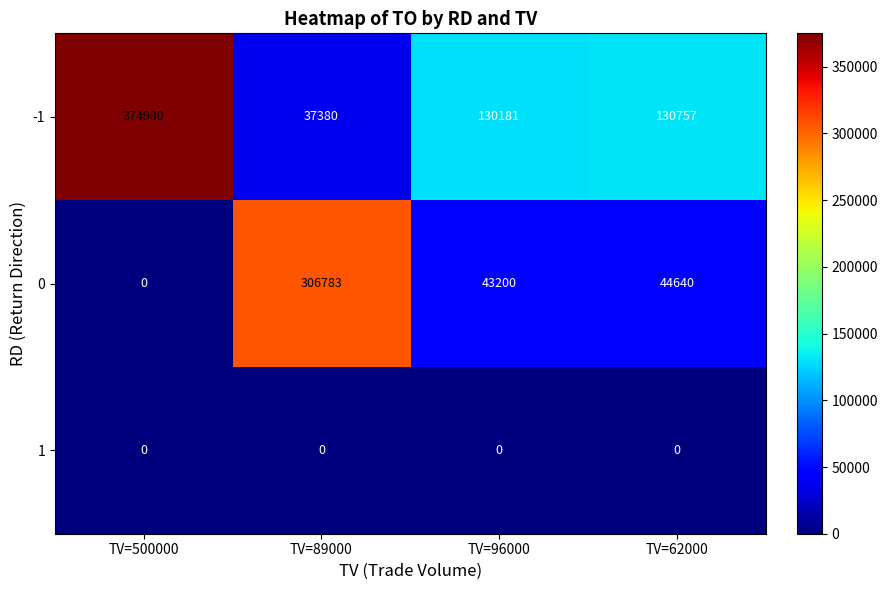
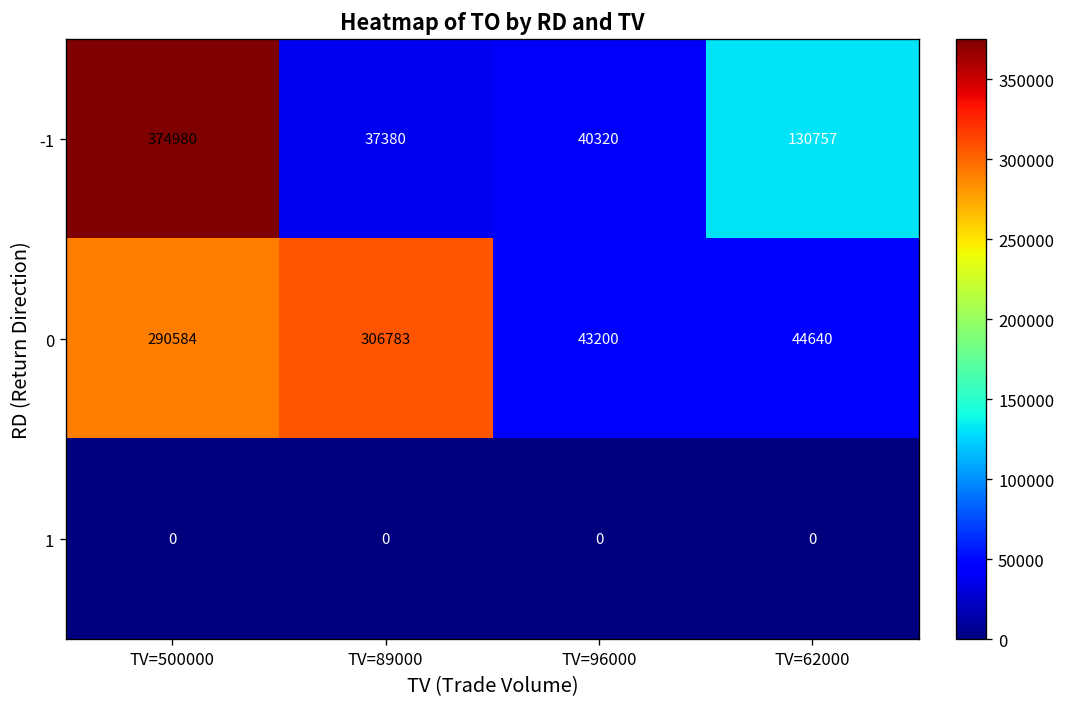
  {
    "-1": {
      "TV=500000": 374980,
      "TV=89000": 37380,
-     "TV=96000": 130181,
+     "TV=96000": 40320,
      "TV=62000": 130757
    },
    "0": {
-     "TV=500000": 0,
+     "TV=500000": 290584,
      "TV=89000": 306783,
      "TV=96000": 43200,
      "TV=62000": 44640
    },
    "1": {
      "TV=500000": 0,
      "TV=89000": 0,
      "TV=96000": 0,
      "TV=62000": 0
    }
  }
